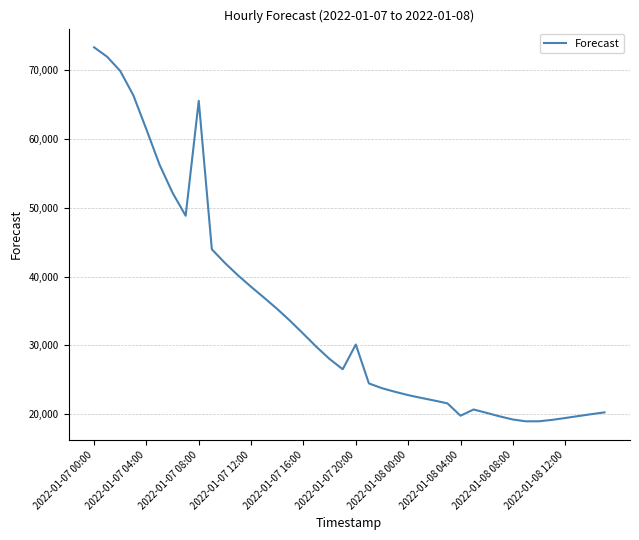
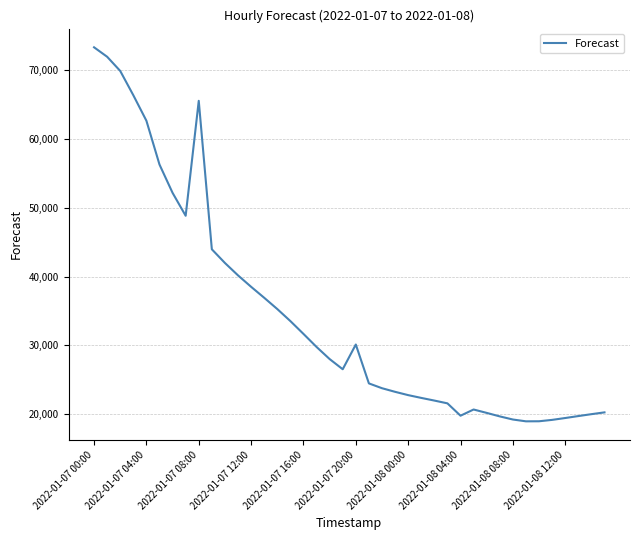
  {
    "2022-01-07 00:00": "73,000",
-   "2022-01-07 04:00": "61,000",
+   "2022-01-07 04:00": "63,000",
    "2022-01-07 08:00": "66,000",
    "2022-01-07 12:00": "39,000",
    "2022-01-07 16:00": "32,000",
    "2022-01-07 20:00": "30,000",
    "2022-01-08 00:00": "23,000",
    "2022-01-08 04:00": "20,000",
    "2022-01-08 08:00": "19,000",
    "2022-01-08 12:00": "19,000"
  }
